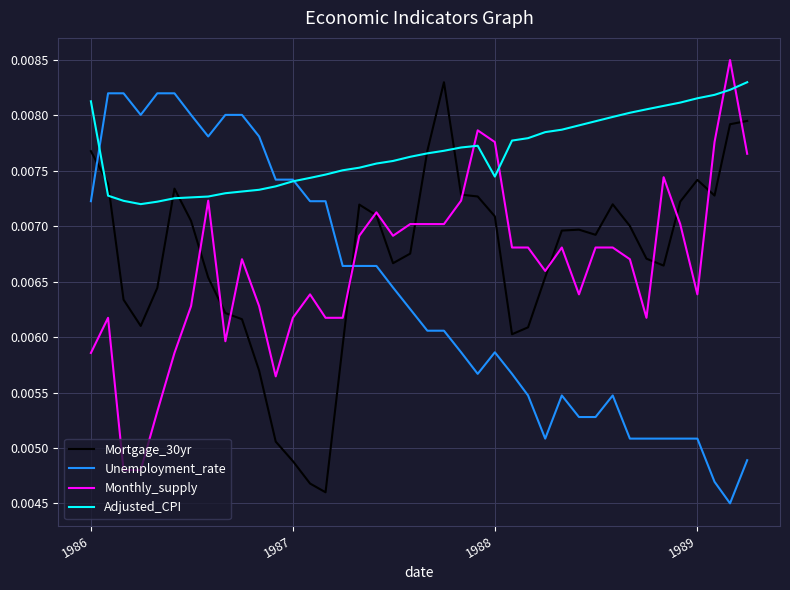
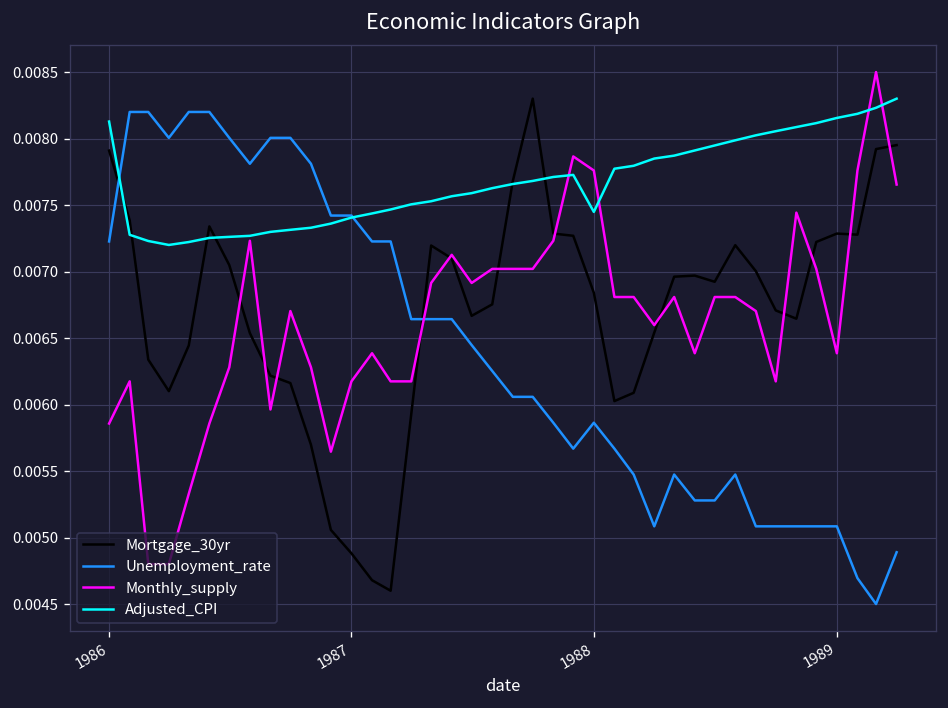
  {
    "Mortgage_30yr": {
-     "1986": 0.00768,
+     "1986": 0.00791,
      "1987": 0.00488,
-     "1988": 0.00709,
-     "1989": 0.00742
+     "1988": 0.00684,
+     "1989": 0.00729
    },
    "Unemployment_rate": {
      "1986": 0.00723,
      "1988": 0.00586,
      "1989": 0.00508
    },
    "Monthly_supply": {
      "1986": 0.00586,
      "1987": 0.00617,
      "1988": 0.00776,
      "1989": 0.00639
    },
    "Adjusted_CPI": {
      "1986": 0.00813,
      "1988": 0.00745,
      "1989": 0.00816
    }
  }
